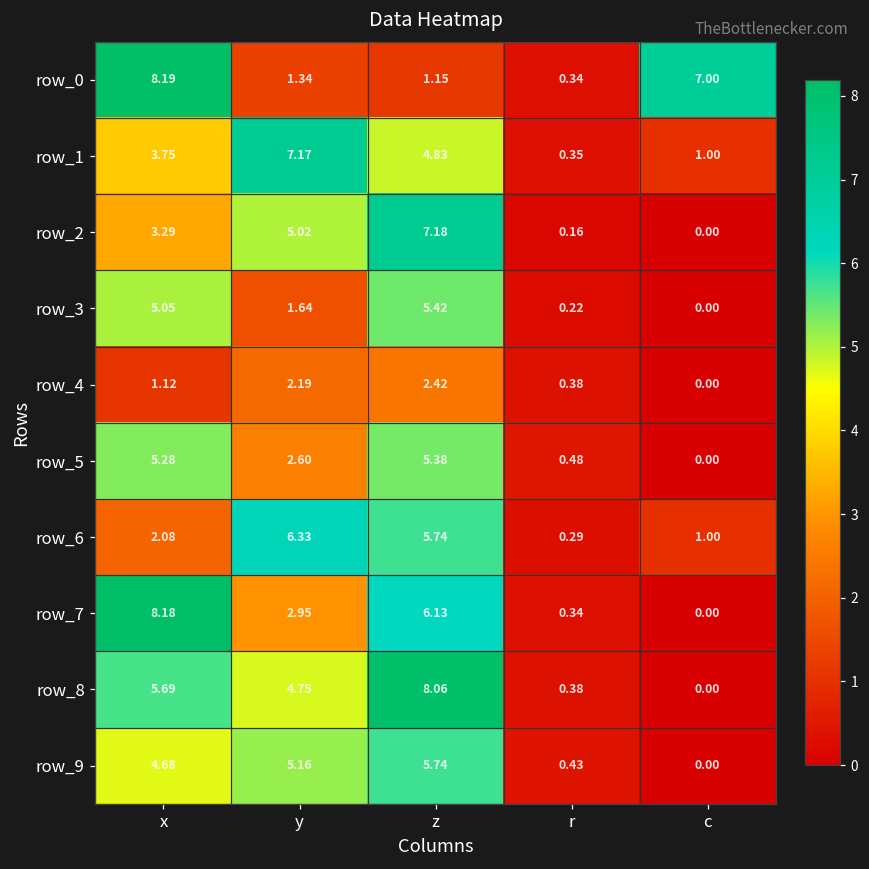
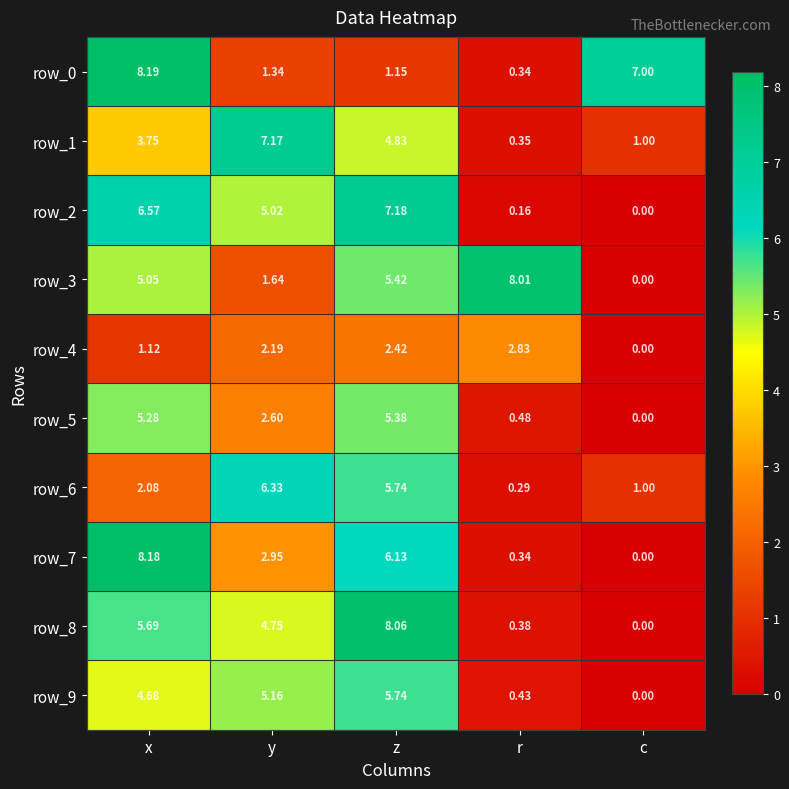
  {
    "row_0": {
      "x": 8.19,
      "y": 1.34,
      "z": 1.15,
      "r": 0.34,
      "c": 7.00
    },
    "row_1": {
      "x": 3.75,
      "y": 7.17,
      "z": 4.83,
      "r": 0.35,
      "c": 1.00
    },
    "row_2": {
-     "x": 3.29,
+     "x": 6.57,
      "y": 5.02,
      "z": 7.18,
      "r": 0.16,
      "c": 0.00
    },
    "row_3": {
      "x": 5.05,
      "y": 1.64,
      "z": 5.42,
-     "r": 0.22,
+     "r": 8.01,
      "c": 0.00
    },
    "row_4": {
      "x": 1.12,
      "y": 2.19,
      "z": 2.42,
-     "r": 0.38,
+     "r": 2.83,
      "c": 0.00
    },
    "row_5": {
      "x": 5.28,
      "y": 2.60,
      "z": 5.38,
      "r": 0.48,
      "c": 0.00
    },
    "row_6": {
      "x": 2.08,
      "y": 6.33,
      "z": 5.74,
      "r": 0.29,
      "c": 1.00
    },
    "row_7": {
      "x": 8.18,
      "y": 2.95,
      "z": 6.13,
      "r": 0.34,
      "c": 0.00
    },
    "row_8": {
      "x": 5.69,
      "y": 4.75,
      "z": 8.06,
      "r": 0.38,
      "c": 0.00
    },
    "row_9": {
      "x": 4.68,
      "y": 5.16,
      "z": 5.74,
      "r": 0.43,
      "c": 0.00
    }
  }
